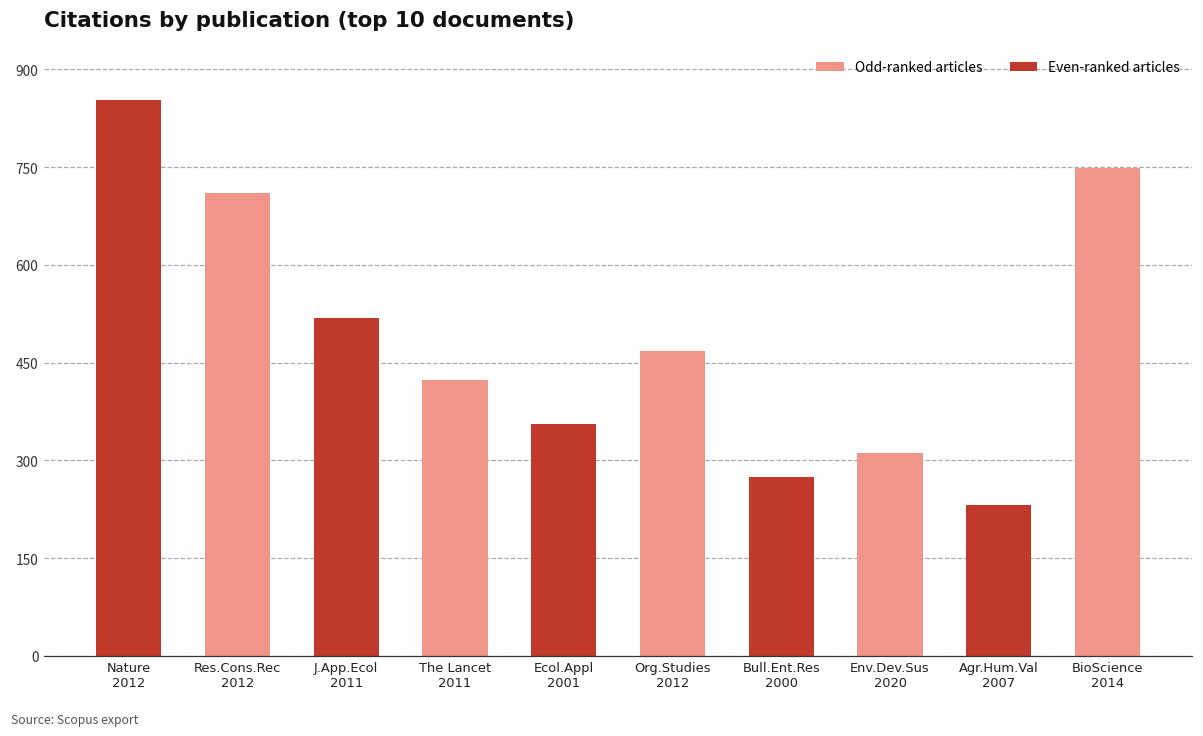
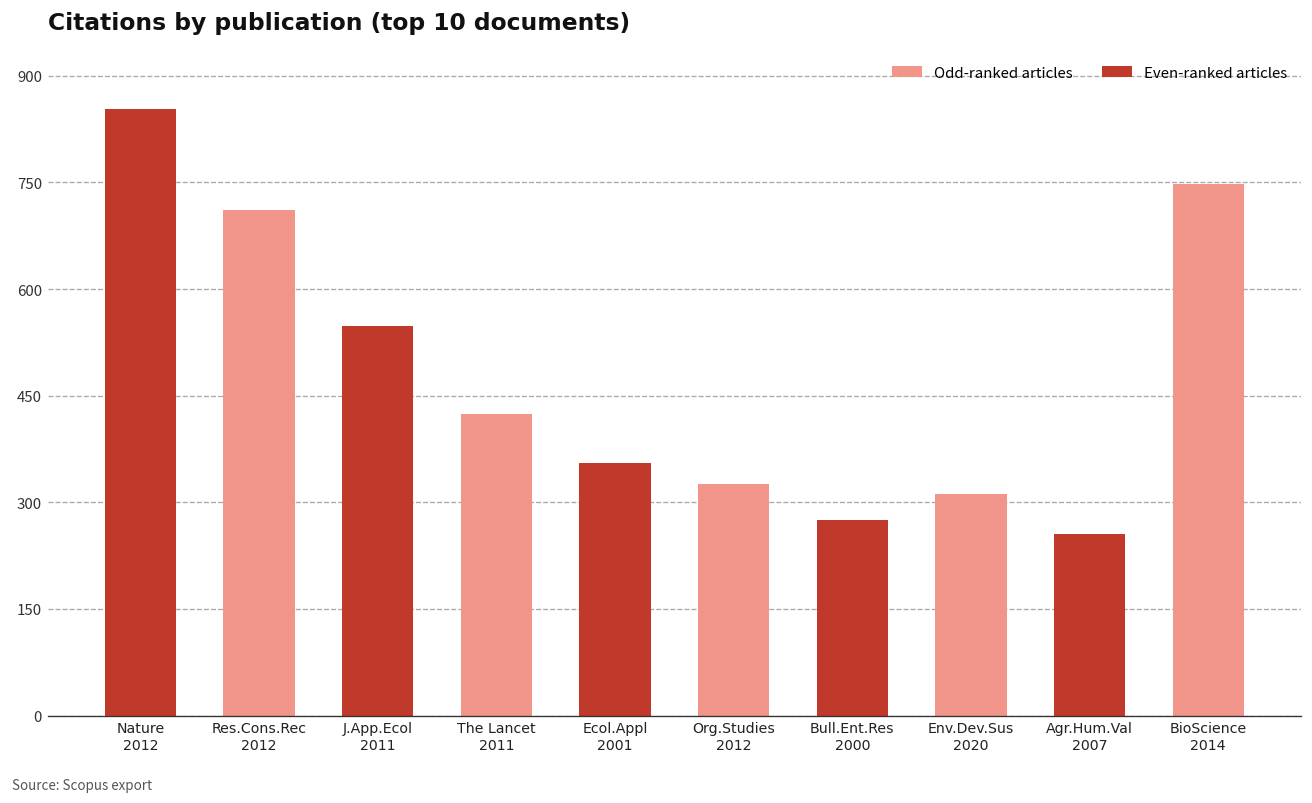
  {
    "Nature 2012": 850,
    "Res.Cons.Rec 2012": 710,
-   "J.App.Ecol 2011": 520,
+   "J.App.Ecol 2011": 550,
    "The Lancet 2011": 420,
    "Ecol.Appl 2001": 360,
-   "Org.Studies 2012": 470,
+   "Org.Studies 2012": 330,
    "Bull.Ent.Res 2000": 280,
    "Env.Dev.Sus 2020": 310,
-   "Agr.Hum.Val 2007": 230,
+   "Agr.Hum.Val 2007": 260,
    "BioScience 2014": 750
  }
